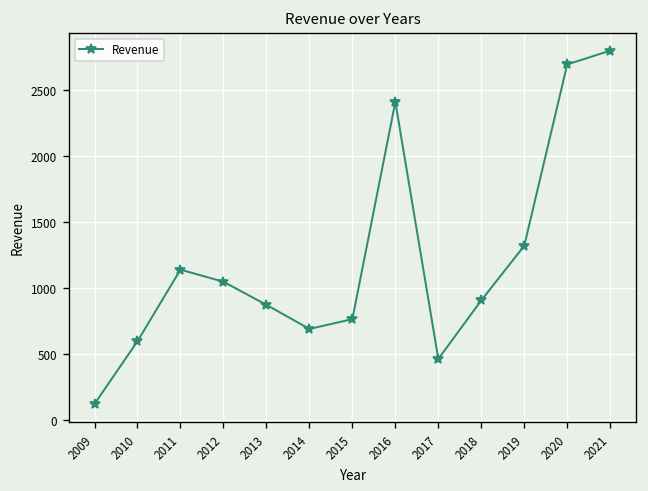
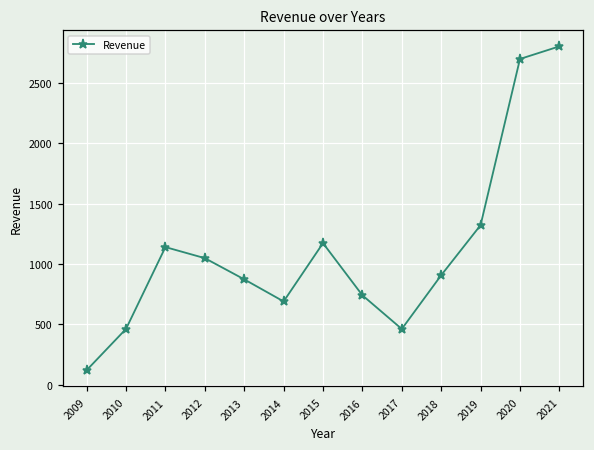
  {
    "2009": 120,
-   "2010": 600,
+   "2010": 460,
    "2011": 1140,
    "2012": 1050,
    "2013": 870,
    "2014": 690,
-   "2015": 760,
-   "2016": 2410,
+   "2015": 1170,
+   "2016": 740,
    "2017": 460,
    "2018": 910,
    "2019": 1320,
    "2020": 2700,
    "2021": 2800
  }
